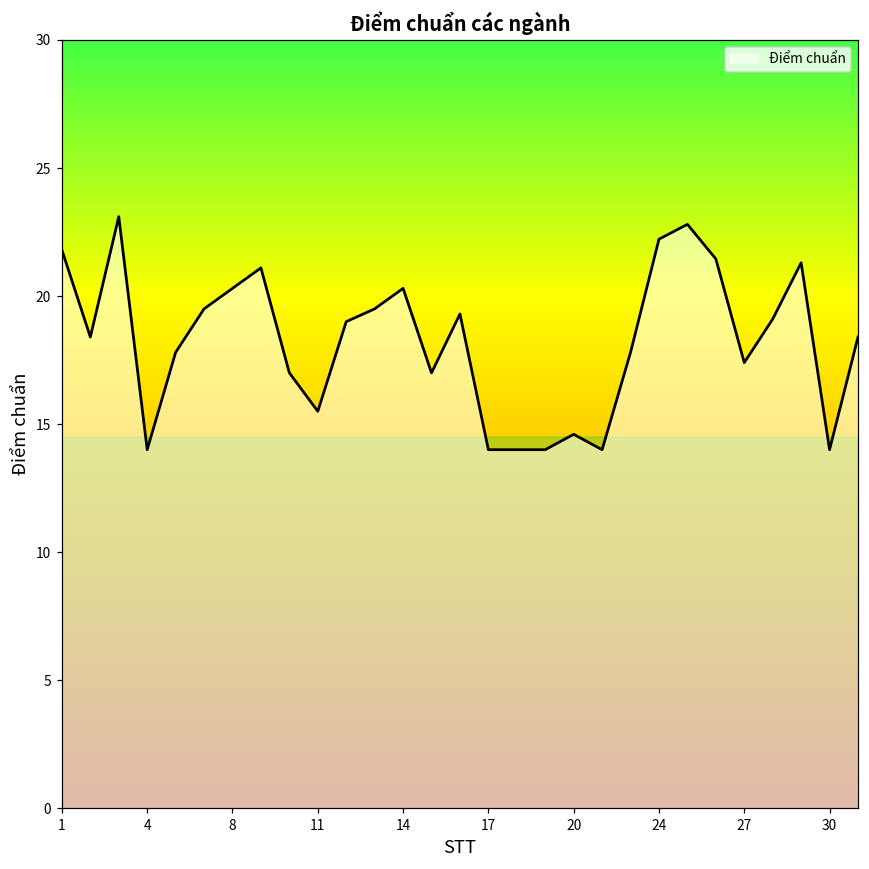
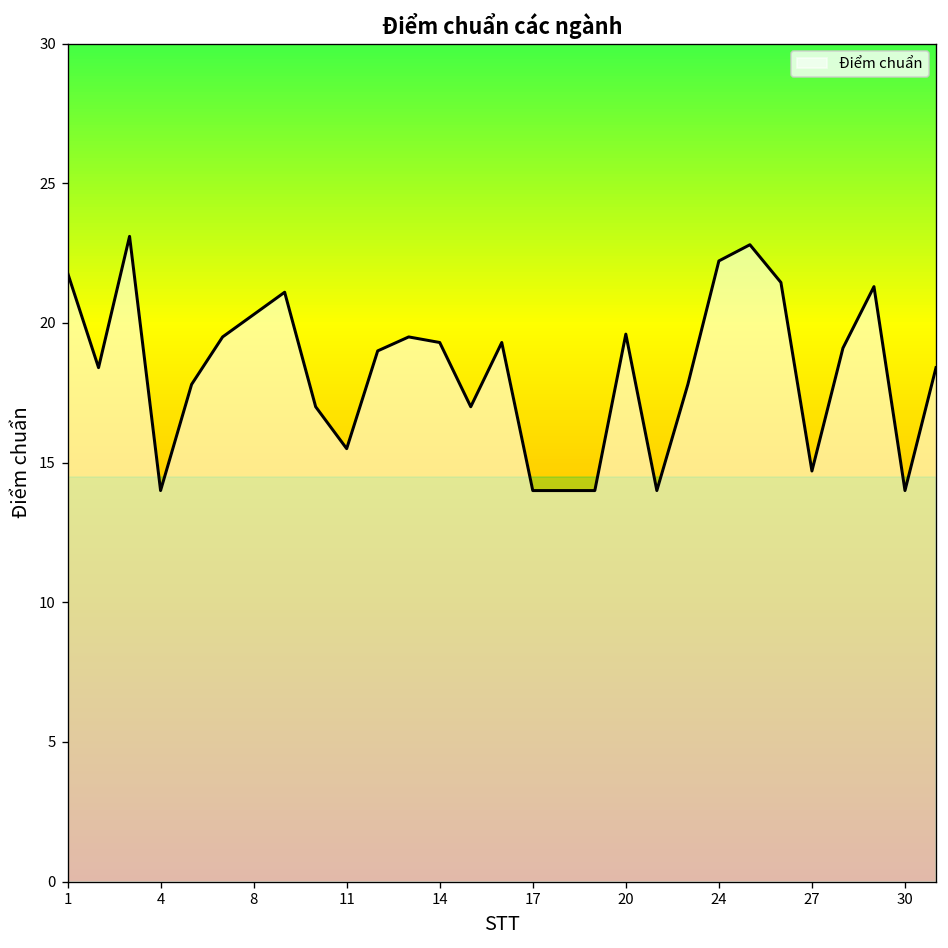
  {
    "1": 21.8,
    "4": 14.0,
    "8": 20.3,
    "11": 15.5,
-   "14": 20.3,
+   "14": 19.3,
    "17": 14.0,
-   "20": 14.6,
+   "20": 19.6,
    "24": 22.2,
-   "27": 17.4,
+   "27": 14.7,
    "30": 14.0
  }
